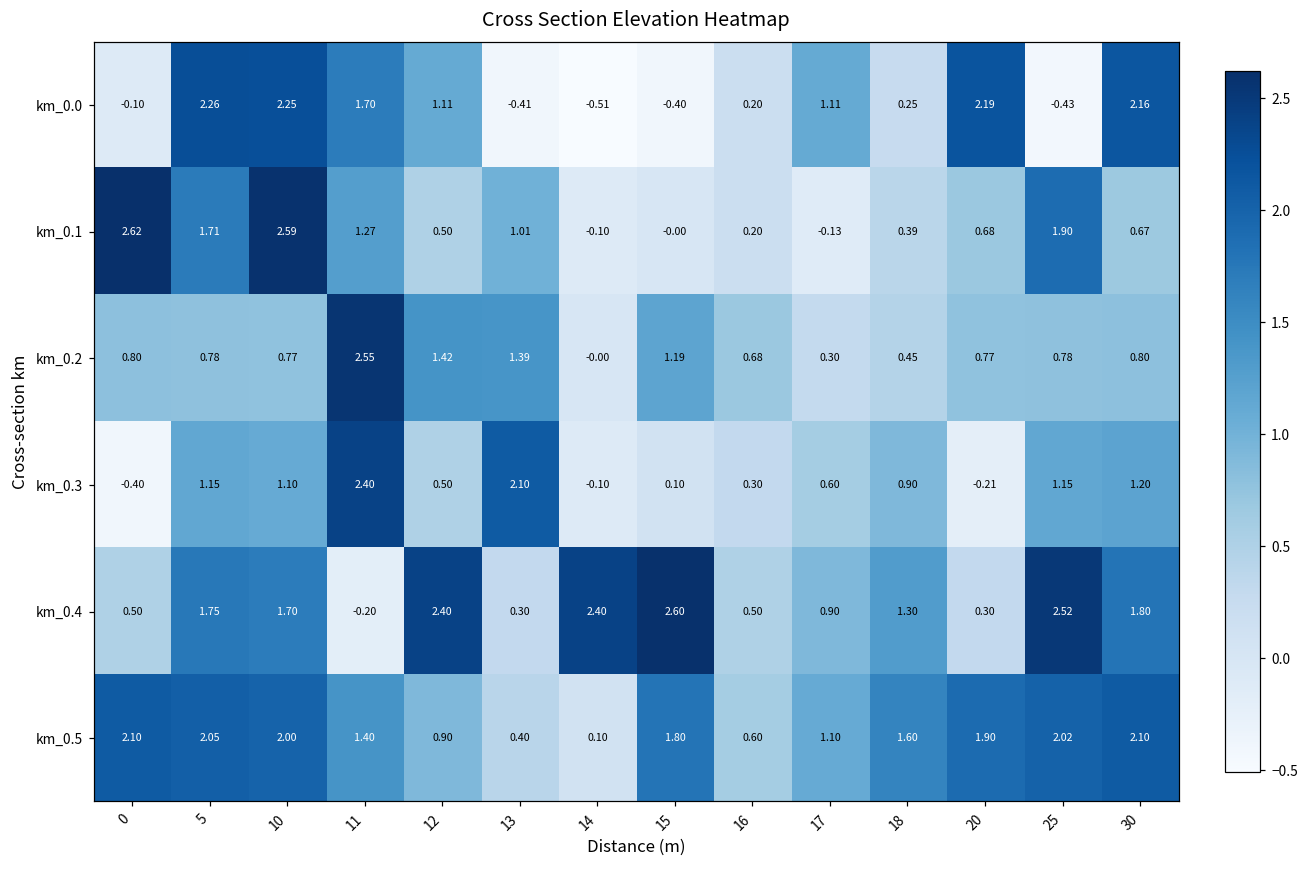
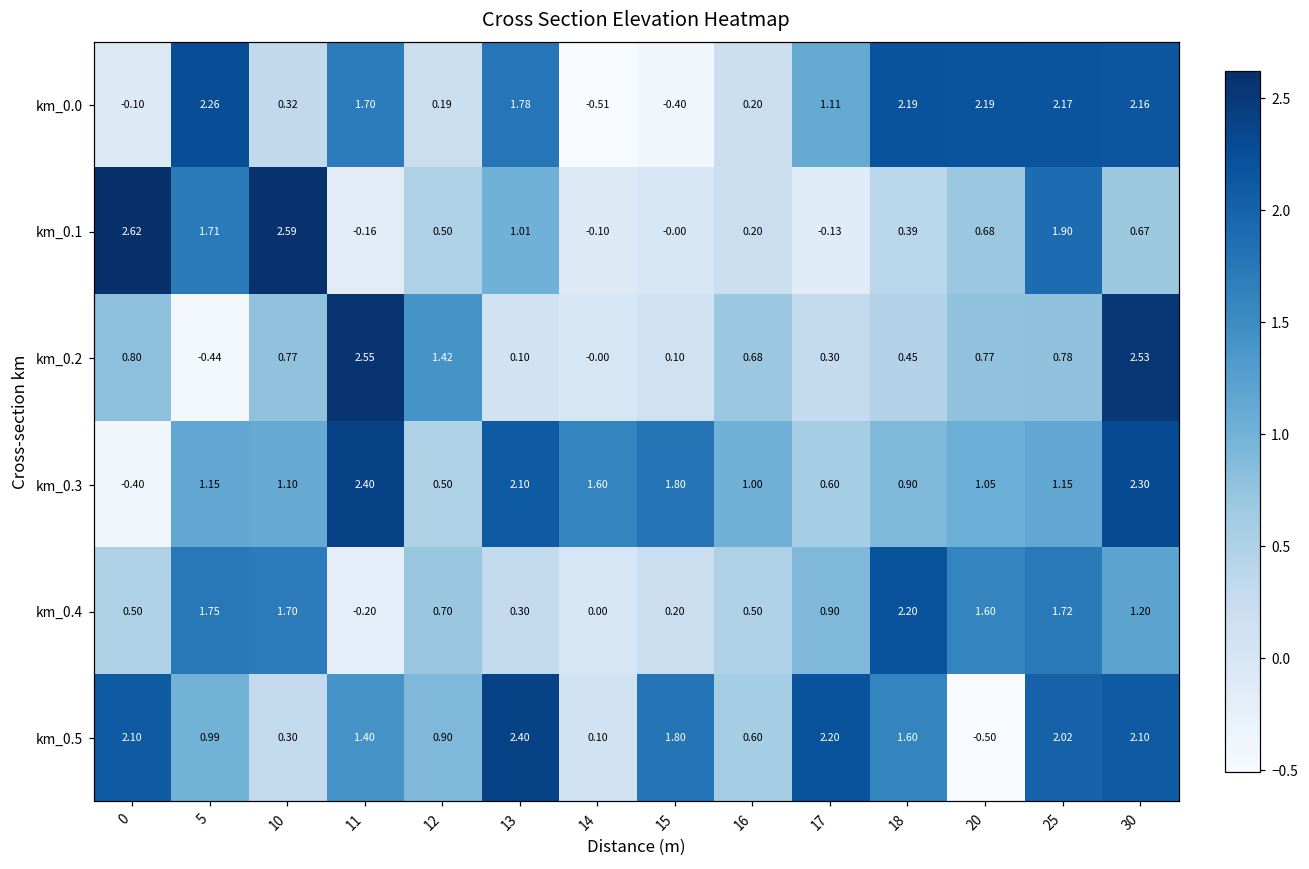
  {
    "km_0.0": {
      "0": -0.10,
      "5": 2.26,
-     "10": 2.25,
+     "10": 0.32,
      "11": 1.70,
-     "12": 1.11,
-     "13": -0.41,
+     "12": 0.19,
+     "13": 1.78,
      "14": -0.51,
      "15": -0.40,
      "16": 0.20,
      "17": 1.11,
-     "18": 0.25,
+     "18": 2.19,
      "20": 2.19,
-     "25": -0.43,
+     "25": 2.17,
      "30": 2.16
    },
    "km_0.1": {
      "0": 2.62,
      "5": 1.71,
      "10": 2.59,
-     "11": 1.27,
+     "11": -0.16,
      "12": 0.50,
      "13": 1.01,
      "14": -0.10,
      "15": -0.00,
      "16": 0.20,
      "17": -0.13,
      "18": 0.39,
      "20": 0.68,
      "25": 1.90,
      "30": 0.67
    },
    "km_0.2": {
      "0": 0.80,
-     "5": 0.78,
+     "5": -0.44,
      "10": 0.77,
      "11": 2.55,
      "12": 1.42,
-     "13": 1.39,
+     "13": 0.10,
      "14": -0.00,
-     "15": 1.19,
+     "15": 0.10,
      "16": 0.68,
      "17": 0.30,
      "18": 0.45,
      "20": 0.77,
      "25": 0.78,
-     "30": 0.80
+     "30": 2.53
    },
    "km_0.3": {
      "0": -0.40,
      "5": 1.15,
      "10": 1.10,
      "11": 2.40,
      "12": 0.50,
      "13": 2.10,
-     "14": -0.10,
-     "15": 0.10,
-     "16": 0.30,
+     "14": 1.60,
+     "15": 1.80,
+     "16": 1.00,
      "17": 0.60,
      "18": 0.90,
-     "20": -0.21,
+     "20": 1.05,
      "25": 1.15,
-     "30": 1.20
+     "30": 2.30
    },
    "km_0.4": {
      "0": 0.50,
      "5": 1.75,
      "10": 1.70,
      "11": -0.20,
-     "12": 2.40,
+     "12": 0.70,
      "13": 0.30,
-     "14": 2.40,
-     "15": 2.60,
+     "14": 0.00,
+     "15": 0.20,
      "16": 0.50,
      "17": 0.90,
-     "18": 1.30,
-     "20": 0.30,
-     "25": 2.52,
-     "30": 1.80
+     "18": 2.20,
+     "20": 1.60,
+     "25": 1.72,
+     "30": 1.20
    },
    "km_0.5": {
      "0": 2.10,
-     "5": 2.05,
-     "10": 2.00,
+     "5": 0.99,
+     "10": 0.30,
      "11": 1.40,
      "12": 0.90,
-     "13": 0.40,
+     "13": 2.40,
      "14": 0.10,
      "15": 1.80,
      "16": 0.60,
-     "17": 1.10,
+     "17": 2.20,
      "18": 1.60,
-     "20": 1.90,
+     "20": -0.50,
      "25": 2.02,
      "30": 2.10
    }
  }
